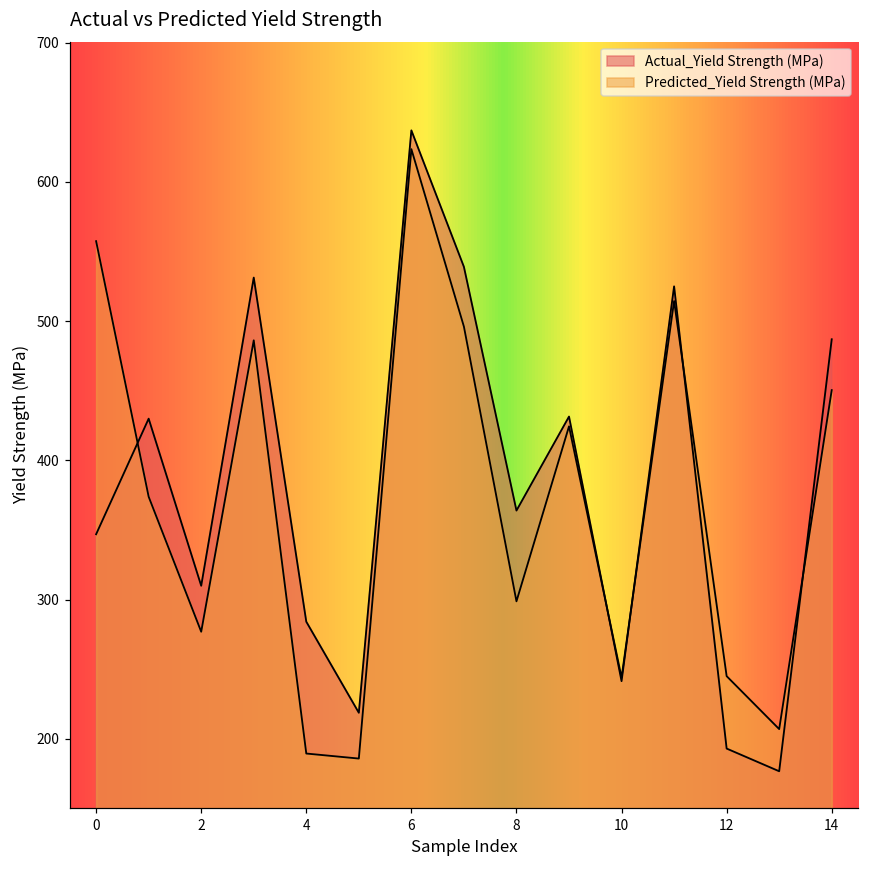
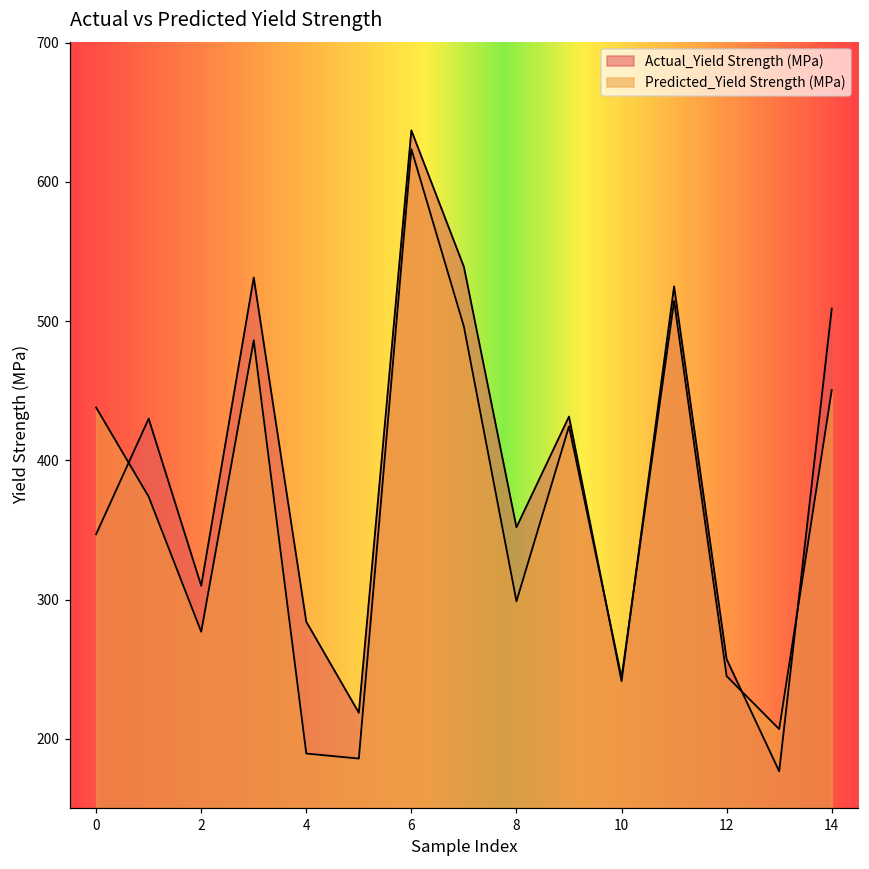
  {
    "Actual_Yield Strength (MPa)": {
      "0": 347,
      "2": 310,
      "4": 284,
      "6": 637,
-     "8": 364,
+     "8": 352,
      "10": 242,
-     "12": 193,
-     "14": 487
+     "12": 257,
+     "14": 509
    },
    "Predicted_Yield Strength (MPa)": {
-     "0": 557,
+     "0": 438,
      "2": 277,
      "4": 190,
      "6": 624,
      "8": 299,
      "10": 244,
      "12": 245,
      "14": 450
    }
  }
